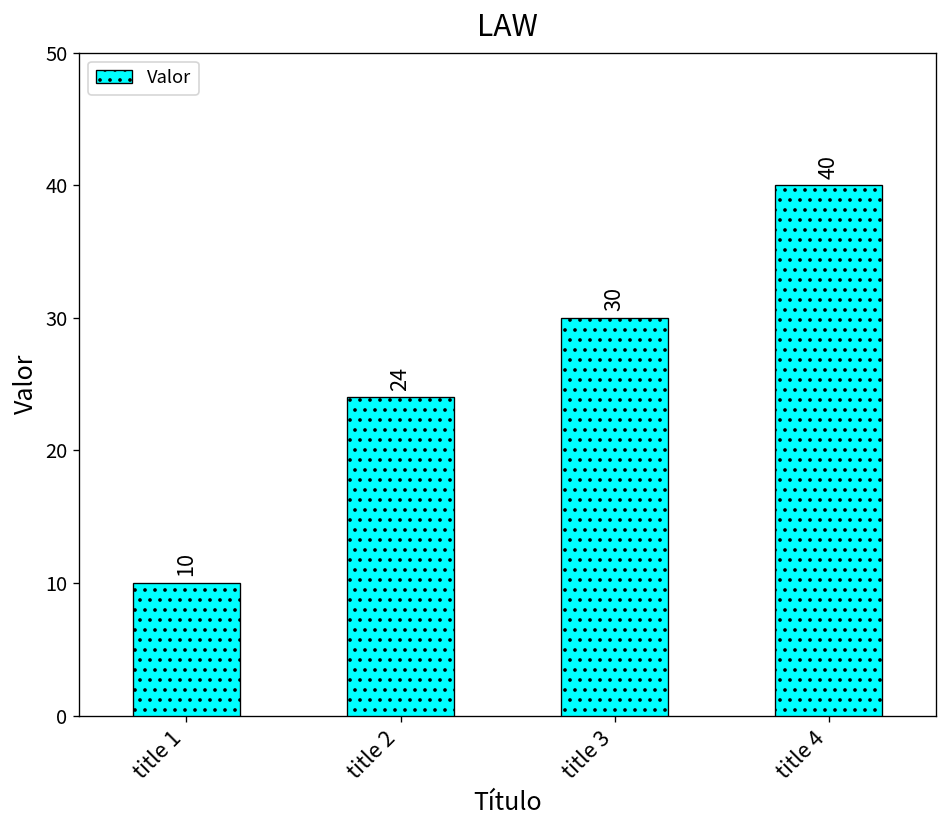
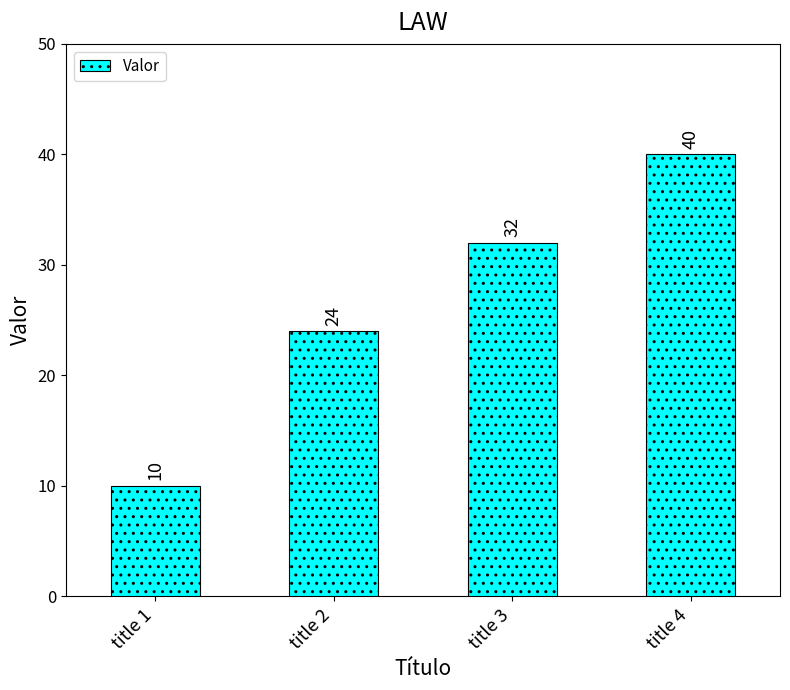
  {
    "title 1": 10,
    "title 2": 24,
-   "title 3": 30,
+   "title 3": 32,
    "title 4": 40
  }
